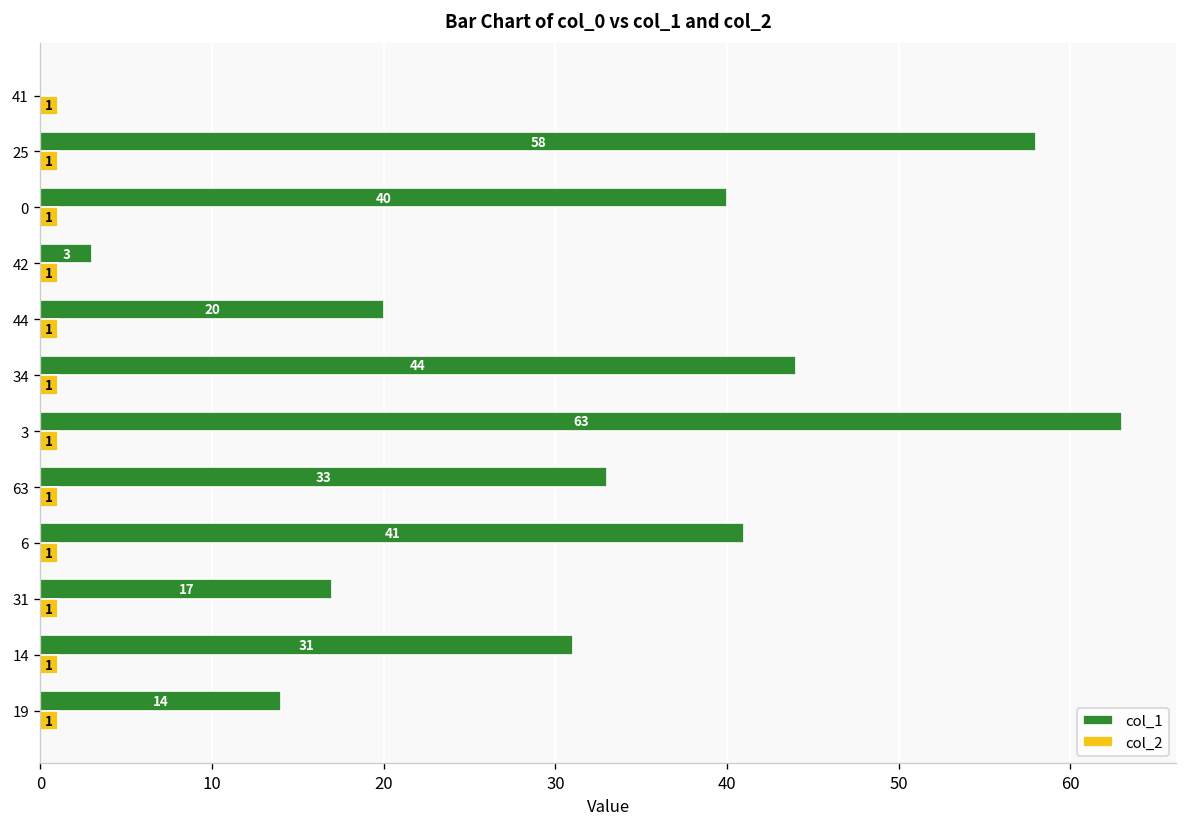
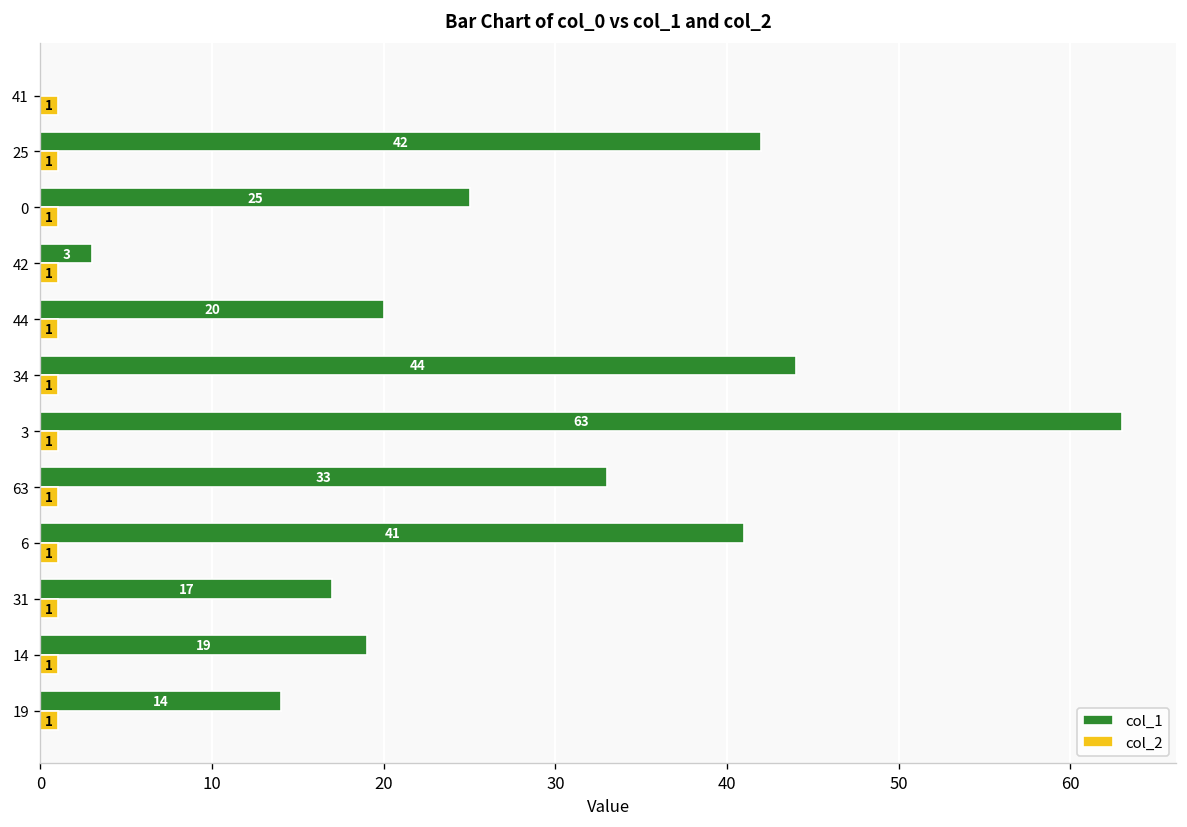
  {
    "col_1": {
-     "25": 58,
-     "0": 40,
+     "25": 42,
+     "0": 25,
      "42": 3,
      "44": 20,
      "34": 44,
      "3": 63,
      "63": 33,
      "6": 41,
      "31": 17,
-     "14": 31,
+     "14": 19,
      "19": 14
    },
    "col_2": {
      "41": 1,
      "25": 1,
      "0": 1,
      "42": 1,
      "44": 1,
      "34": 1,
      "3": 1,
      "63": 1,
      "6": 1,
      "31": 1,
      "14": 1,
      "19": 1
    }
  }
